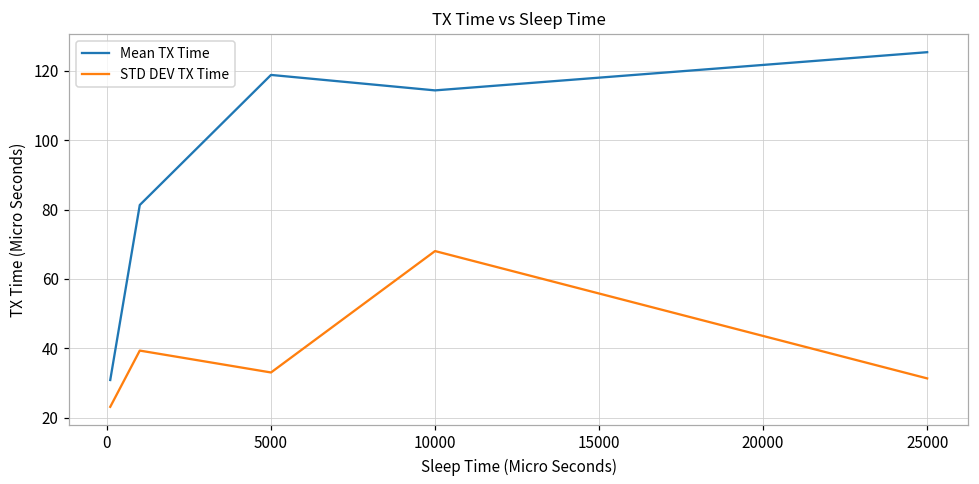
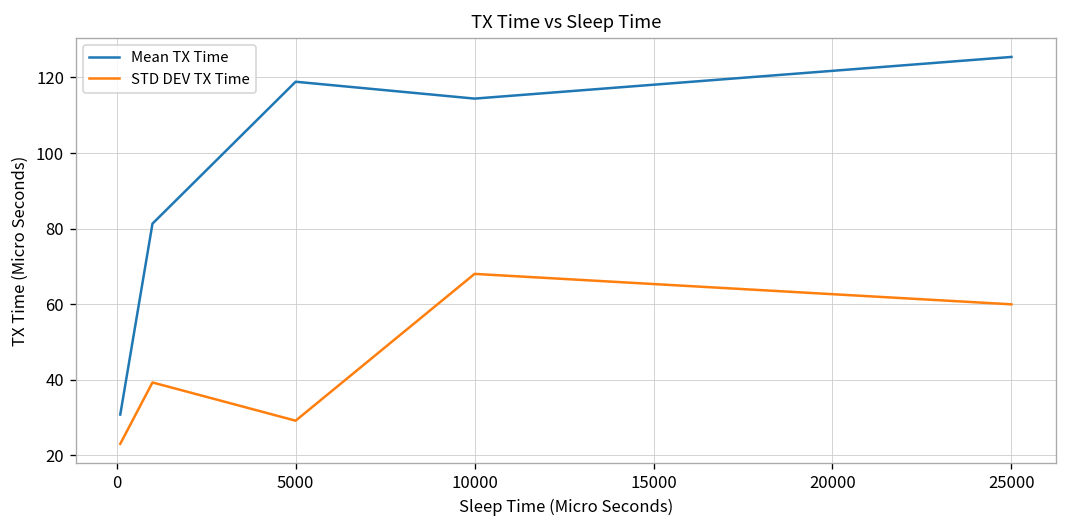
  {
    "Mean TX Time": {
      "5000": 119,
      "10000": 114,
      "25000": 125
    },
    "STD DEV TX Time": {
-     "5000": 33,
+     "5000": 29,
      "10000": 68,
-     "25000": 31
+     "25000": 60
    }
  }
